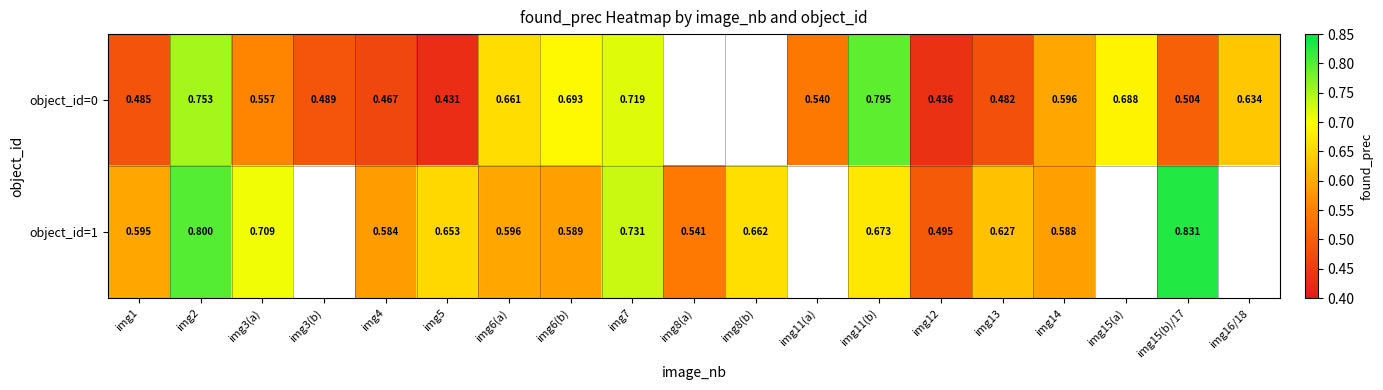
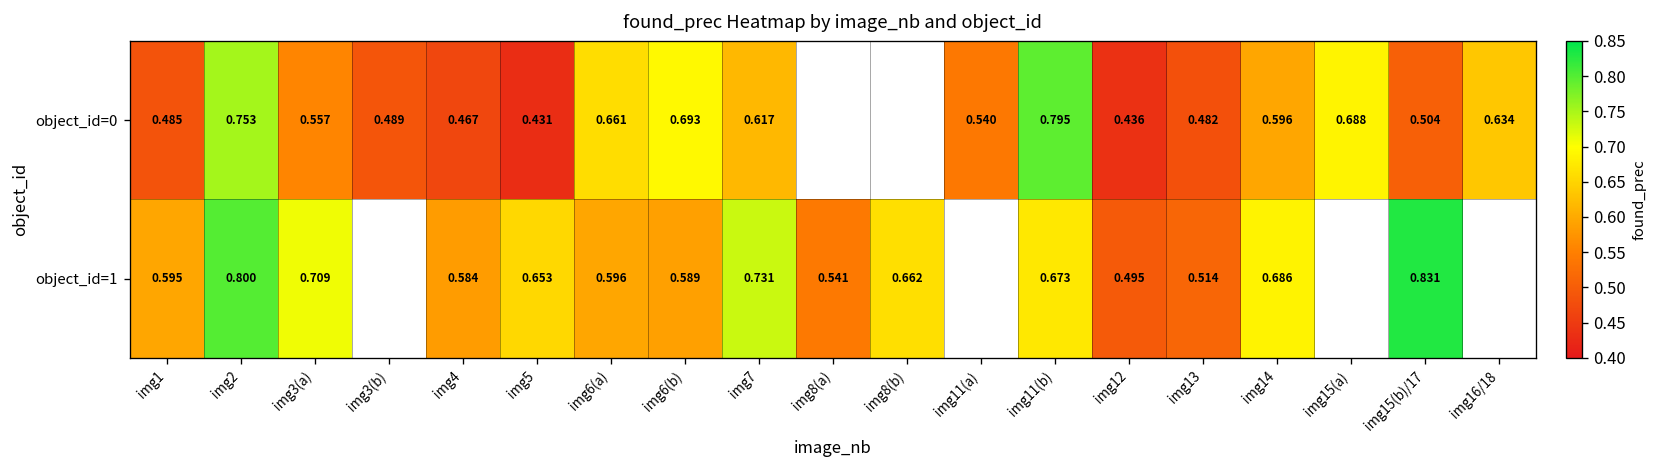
  {
    "object_id=0": {
      "img1": 0.485,
      "img2": 0.753,
      "img3(a)": 0.557,
      "img3(b)": 0.489,
      "img4": 0.467,
      "img5": 0.431,
      "img6(a)": 0.661,
      "img6(b)": 0.693,
-     "img7": 0.719,
+     "img7": 0.617,
      "img11(a)": 0.540,
      "img11(b)": 0.795,
      "img12": 0.436,
      "img13": 0.482,
      "img14": 0.596,
      "img15(a)": 0.688,
      "img15(b)/17": 0.504,
      "img16/18": 0.634
    },
    "object_id=1": {
      "img1": 0.595,
      "img2": 0.800,
      "img3(a)": 0.709,
      "img4": 0.584,
      "img5": 0.653,
      "img6(a)": 0.596,
      "img6(b)": 0.589,
      "img7": 0.731,
      "img8(a)": 0.541,
      "img8(b)": 0.662,
      "img11(b)": 0.673,
      "img12": 0.495,
-     "img13": 0.627,
-     "img14": 0.588,
+     "img13": 0.514,
+     "img14": 0.686,
      "img15(b)/17": 0.831
    }
  }
